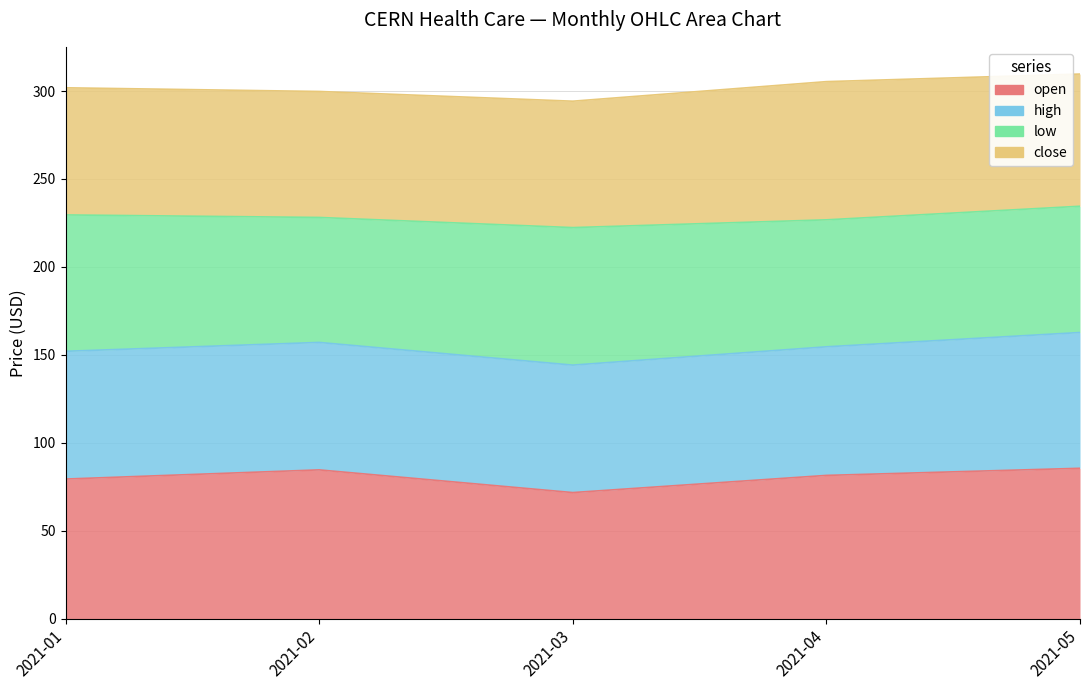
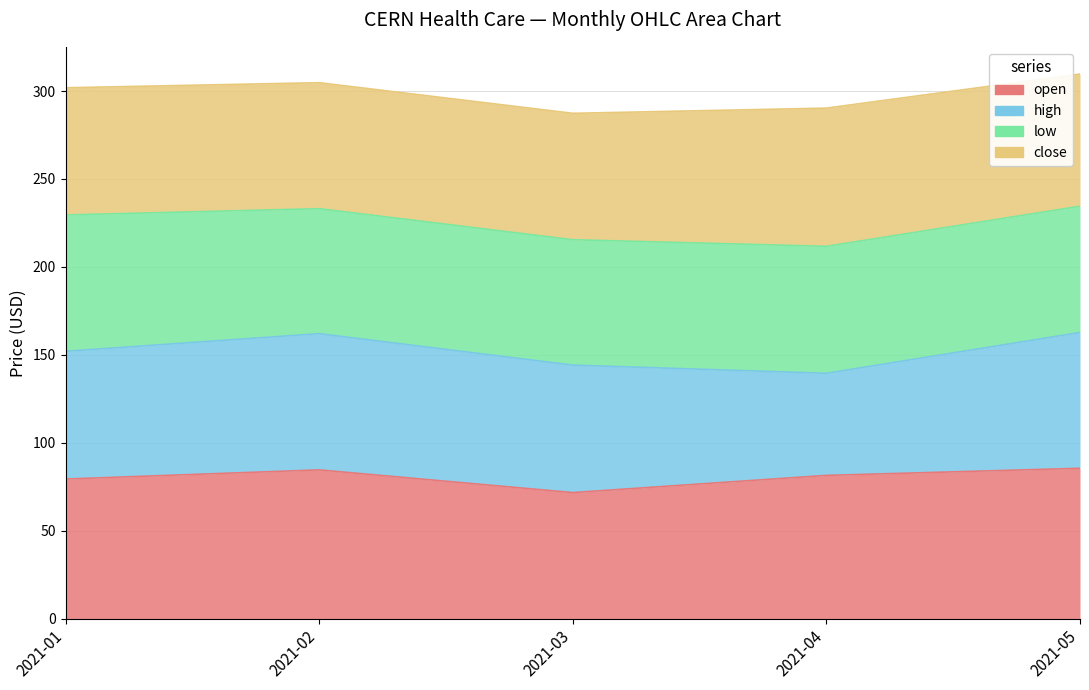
  {
    "open": {
      "2021-01": 79,
      "2021-02": 85,
      "2021-03": 72,
      "2021-04": 81,
      "2021-05": 85
    },
    "high": {
      "2021-01": 73,
-     "2021-02": 72,
+     "2021-02": 77,
      "2021-03": 72,
-     "2021-04": 73,
+     "2021-04": 58,
      "2021-05": 77
    },
    "low": {
      "2021-01": 78,
      "2021-02": 71,
-     "2021-03": 78,
+     "2021-03": 71,
      "2021-04": 72,
      "2021-05": 72
    },
    "close": {
      "2021-01": 72,
      "2021-02": 72,
      "2021-03": 72,
      "2021-04": 79,
      "2021-05": 75
    }
  }
